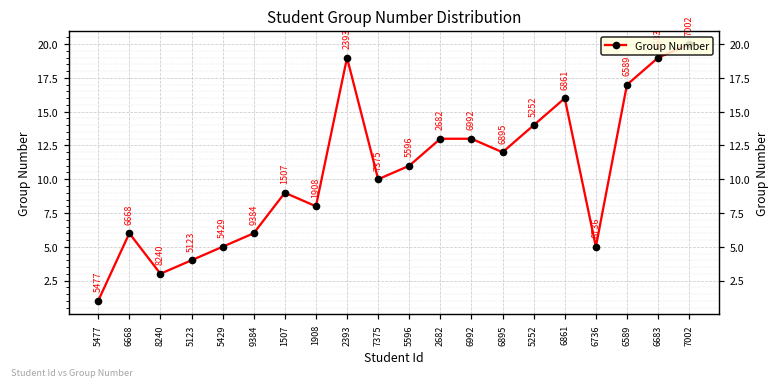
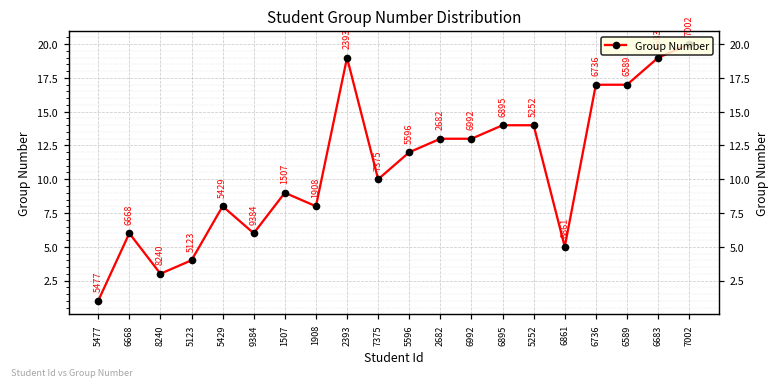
  {
-   "5429": 5,
-   "5596": 11,
-   "6895": 12,
-   "6861": 16,
-   "6736": 5
+   "5429": 8,
+   "5596": 12,
+   "6895": 14,
+   "6861": 5,
+   "6736": 17
  }
